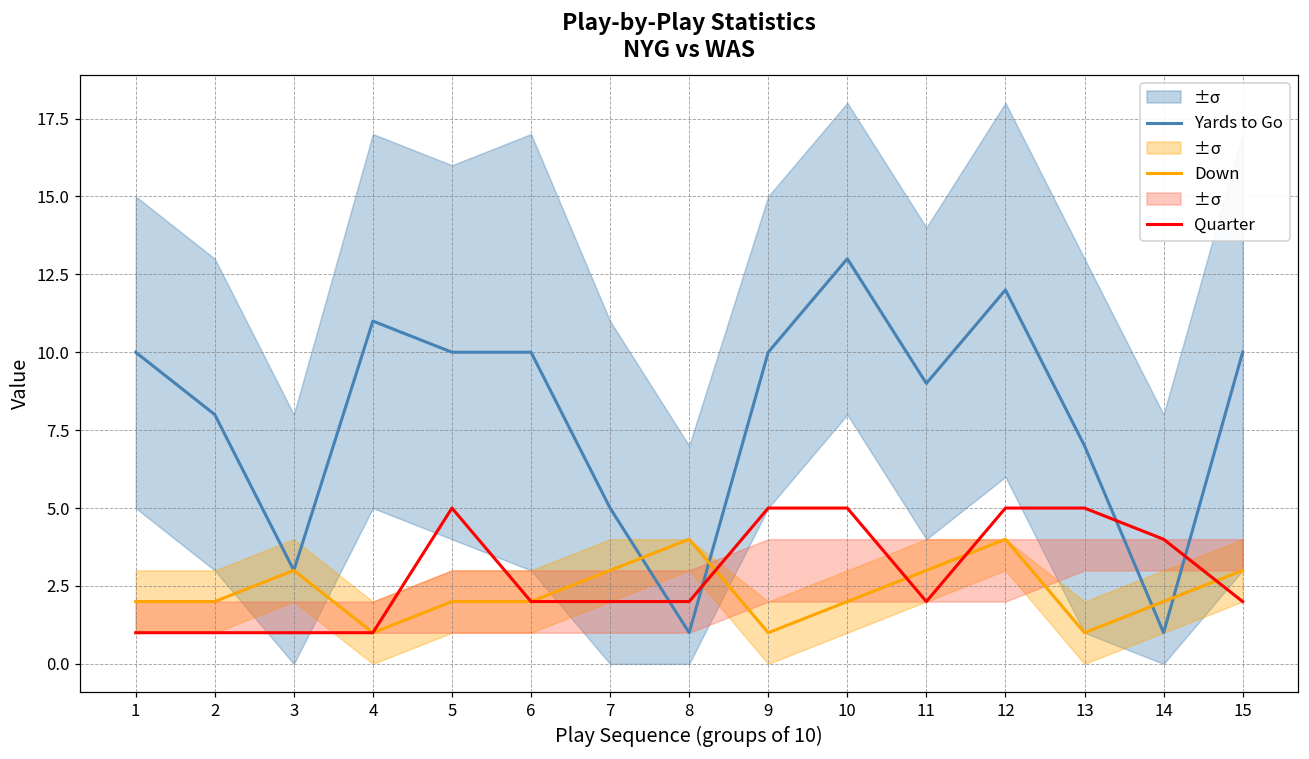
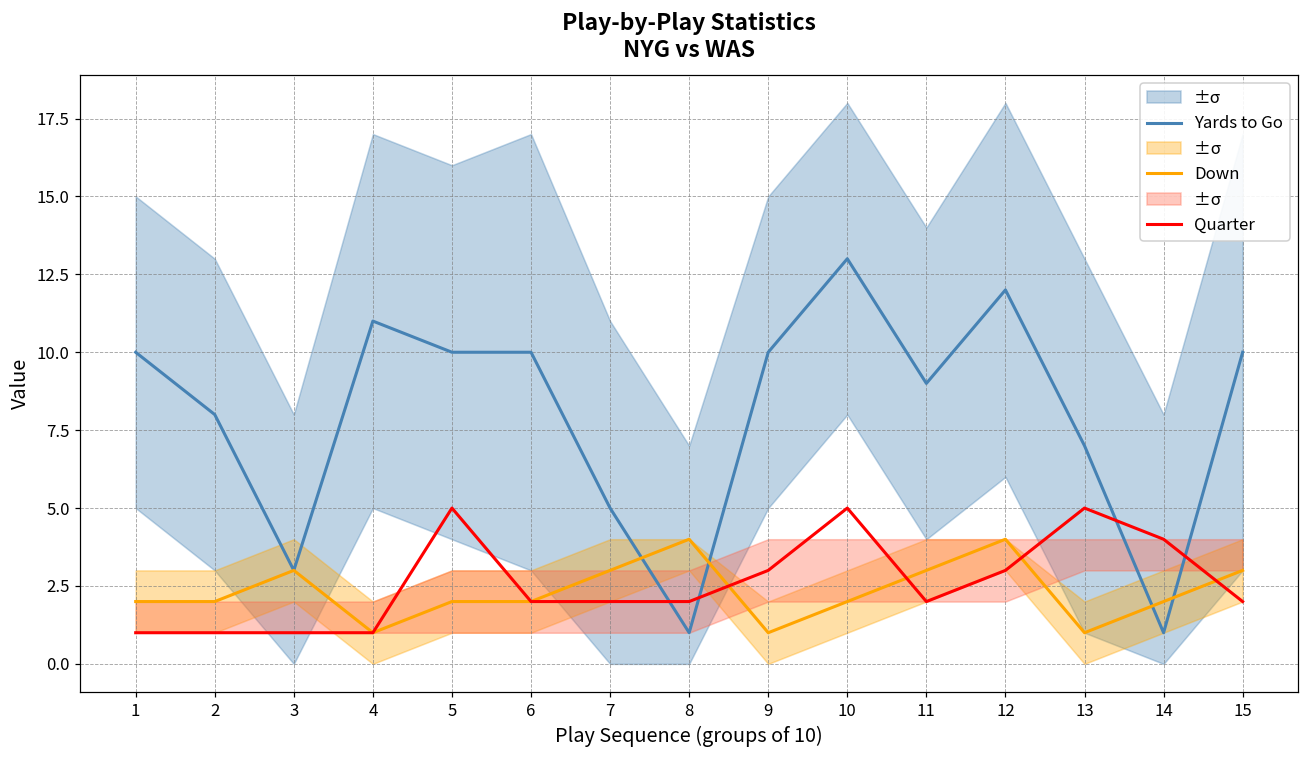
  {
    "Quarter": {
      "1": 1,
      "2": 1,
      "3": 1,
      "5": 5,
      "7": 2,
      "8": 2,
-     "9": 5,
+     "9": 3,
      "10": 5,
      "11": 2,
-     "12": 5,
+     "12": 3,
      "13": 5,
      "15": 2
    }
  }
